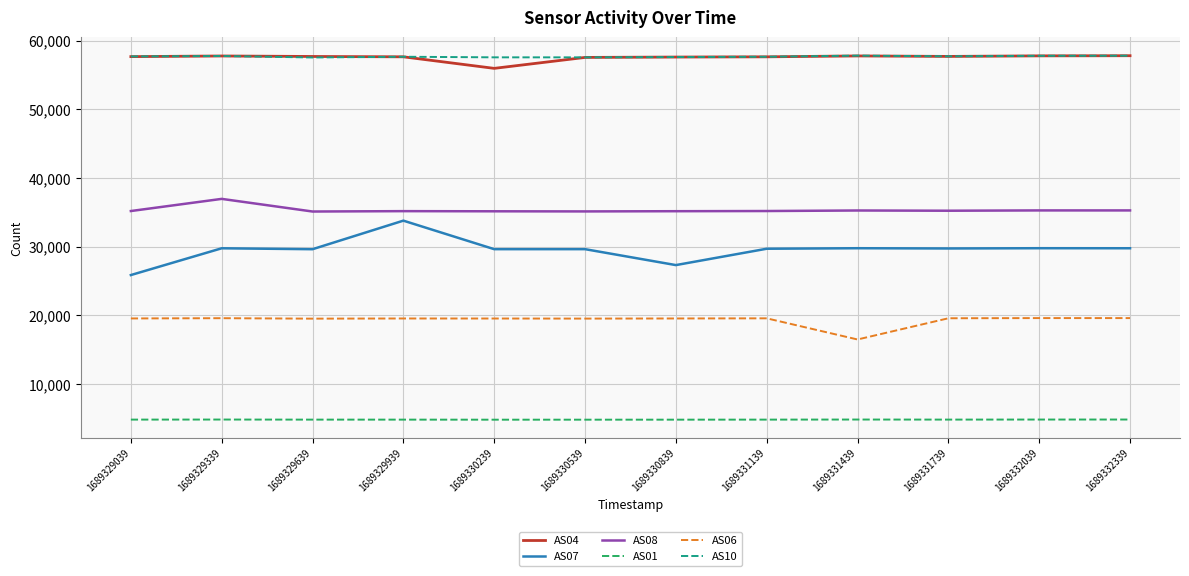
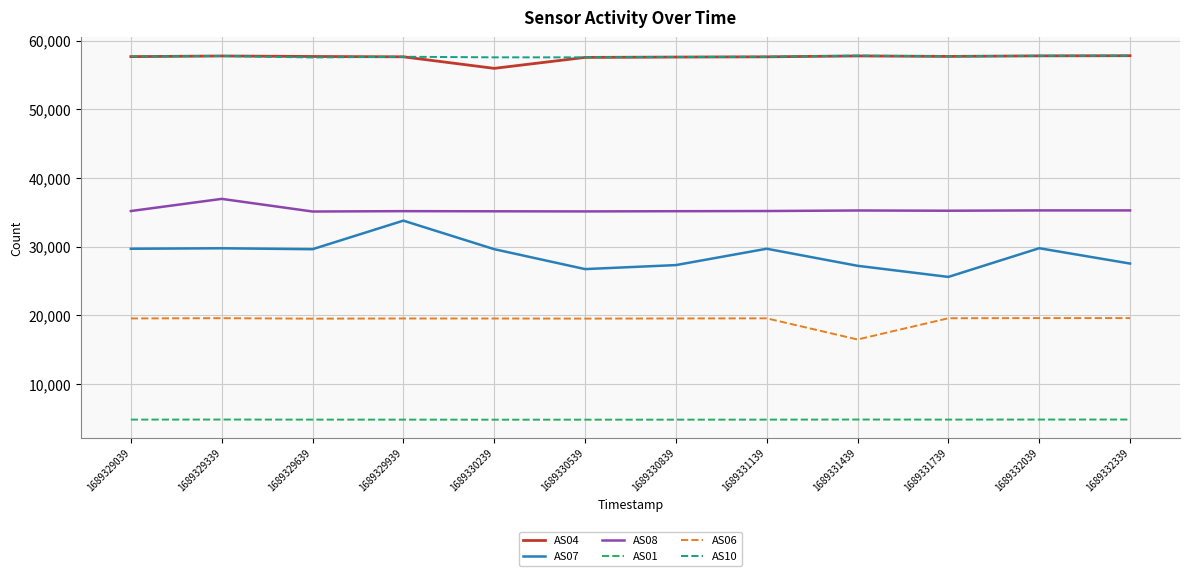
  {
    "AS04": {
      "1689330239": "56,000"
    },
    "AS07": {
-     "1689329039": "26,000",
+     "1689329039": "30,000",
      "1689329339": "30,000",
      "1689329639": "30,000",
      "1689329939": "34,000",
      "1689330239": "30,000",
-     "1689330539": "30,000",
+     "1689330539": "27,000",
      "1689330839": "27,000",
      "1689331139": "30,000",
-     "1689331439": "30,000",
-     "1689331739": "30,000",
+     "1689331439": "27,000",
+     "1689331739": "26,000",
      "1689332039": "30,000",
-     "1689332339": "30,000"
+     "1689332339": "28,000"
    },
    "AS08": {
      "1689329039": "35,000",
      "1689329339": "37,000",
      "1689329639": "35,000",
      "1689329939": "35,000",
      "1689330239": "35,000",
      "1689330539": "35,000",
      "1689330839": "35,000",
      "1689331139": "35,000",
      "1689331439": "35,000",
      "1689331739": "35,000",
      "1689332039": "35,000",
      "1689332339": "35,000"
    },
    "AS06": {
      "1689329039": "20,000",
      "1689329339": "20,000",
      "1689329639": "20,000",
      "1689329939": "20,000",
      "1689330239": "20,000",
      "1689330539": "20,000",
      "1689330839": "20,000",
      "1689331139": "20,000",
      "1689331439": "16,000",
      "1689331739": "20,000",
      "1689332039": "20,000",
      "1689332339": "20,000"
    }
  }
